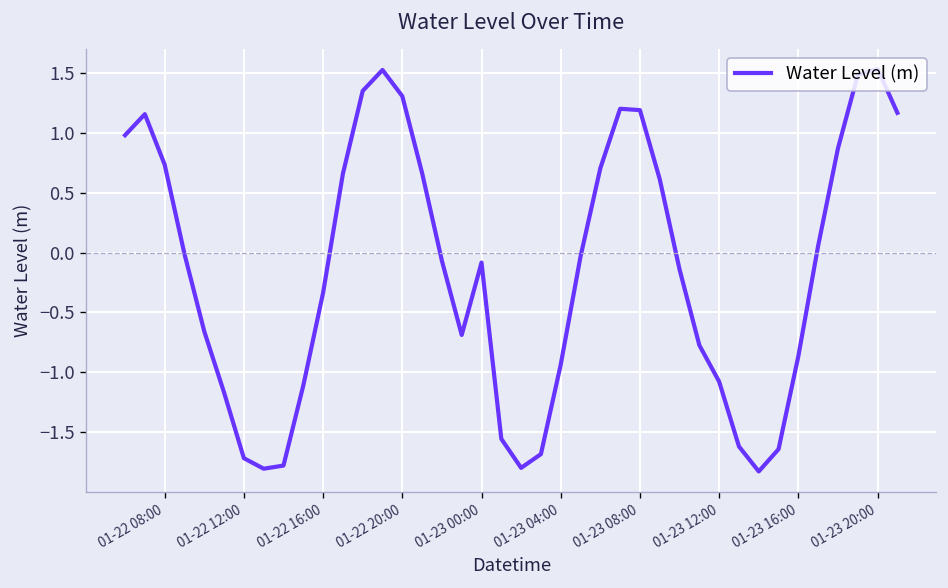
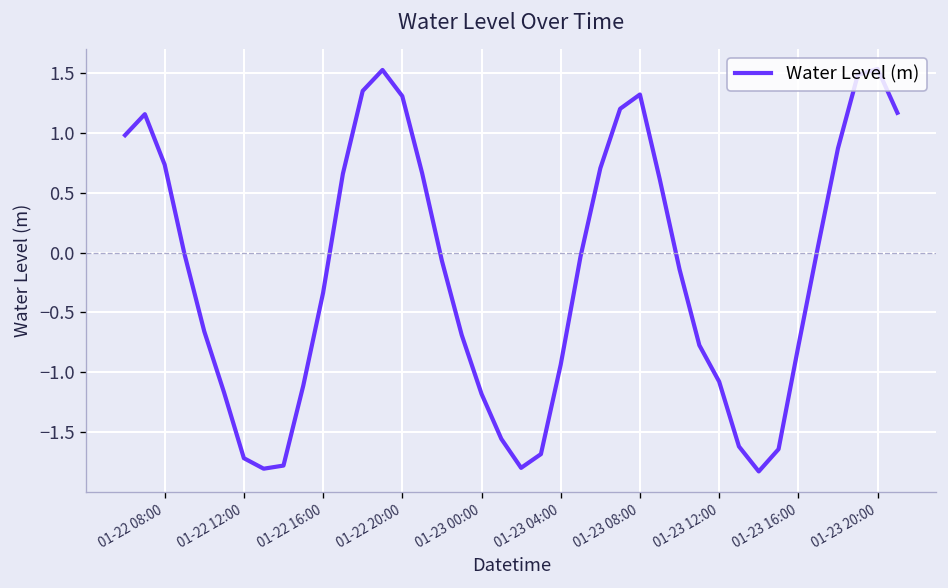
  {
    "01-22 08:00": 0.7,
    "01-22 12:00": -1.7,
    "01-22 16:00": -0.3,
    "01-22 20:00": 1.3,
-   "01-23 00:00": -0.1,
+   "01-23 00:00": -1.2,
    "01-23 04:00": -0.9,
-   "01-23 08:00": 1.2,
+   "01-23 08:00": 1.3,
    "01-23 12:00": -1.1,
-   "01-23 16:00": -0.9
+   "01-23 16:00": -0.8
  }
